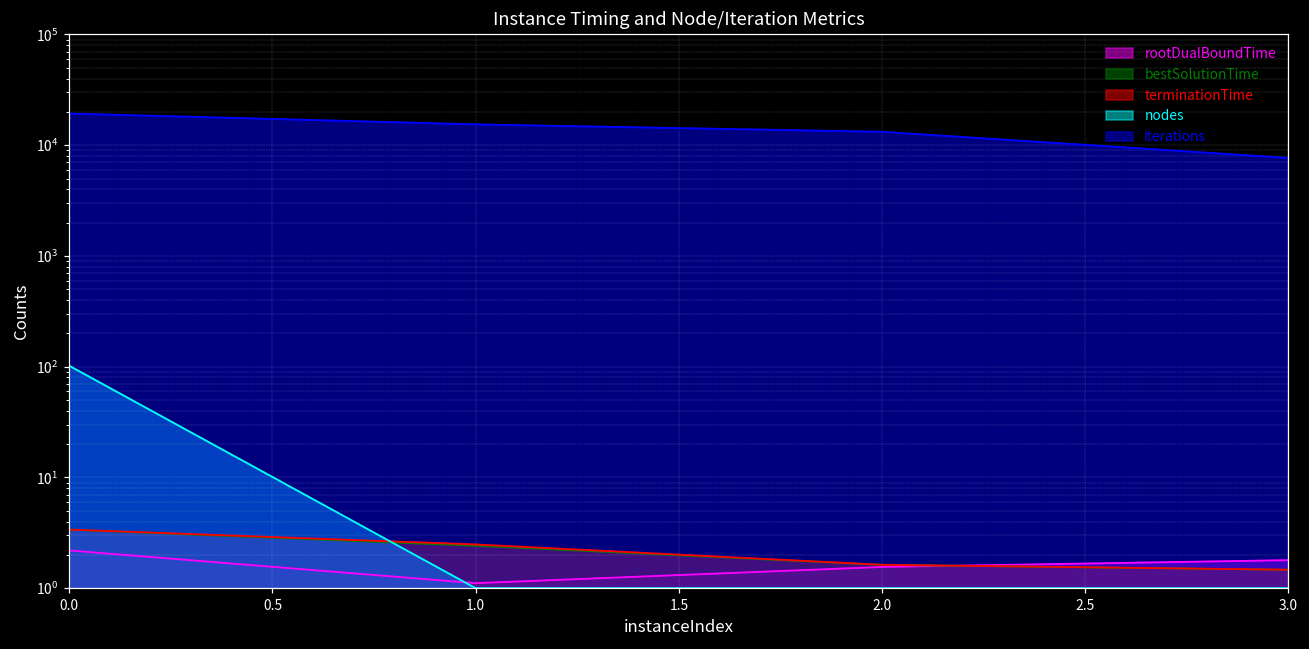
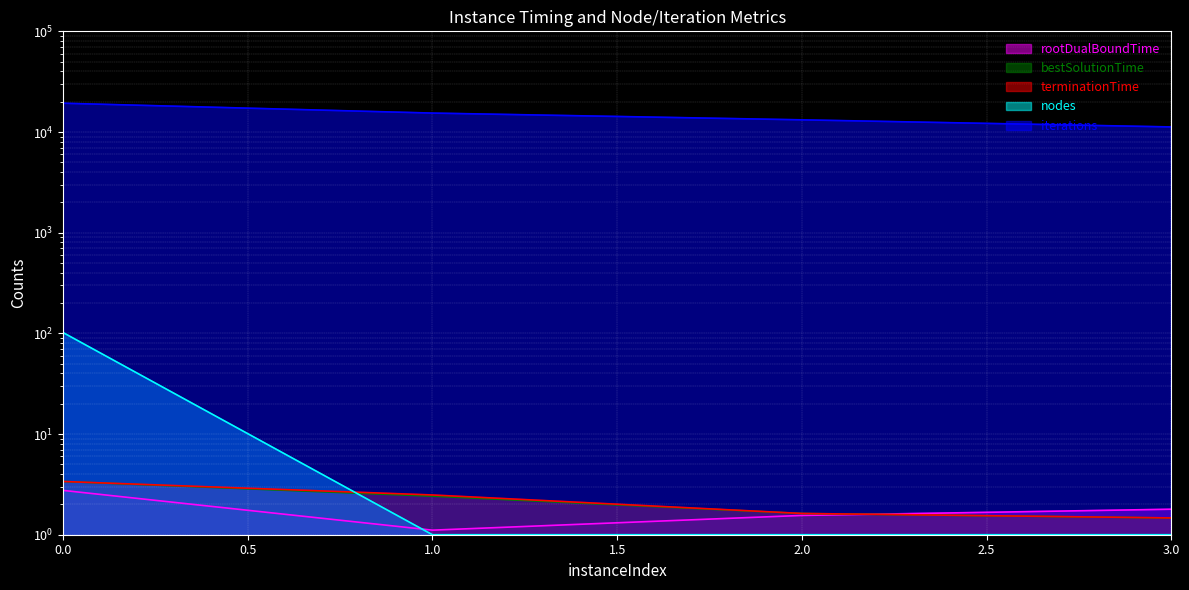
  {
    "rootDualBoundTime": {
-     "0.0": 2.2,
+     "0.0": 2.8,
      "1.0": 1.1,
      "3.0": 1.8
    },
    "nodes": {
      "0.0": 100,
      "1.0": 1.0,
      "2.0": 1.0,
      "3.0": 1.0
    },
    "iterations": {
      "0.0": 19000,
      "1.0": 15000,
      "2.0": 13000,
-     "3.0": 8000
+     "3.0": 11000
    }
  }
